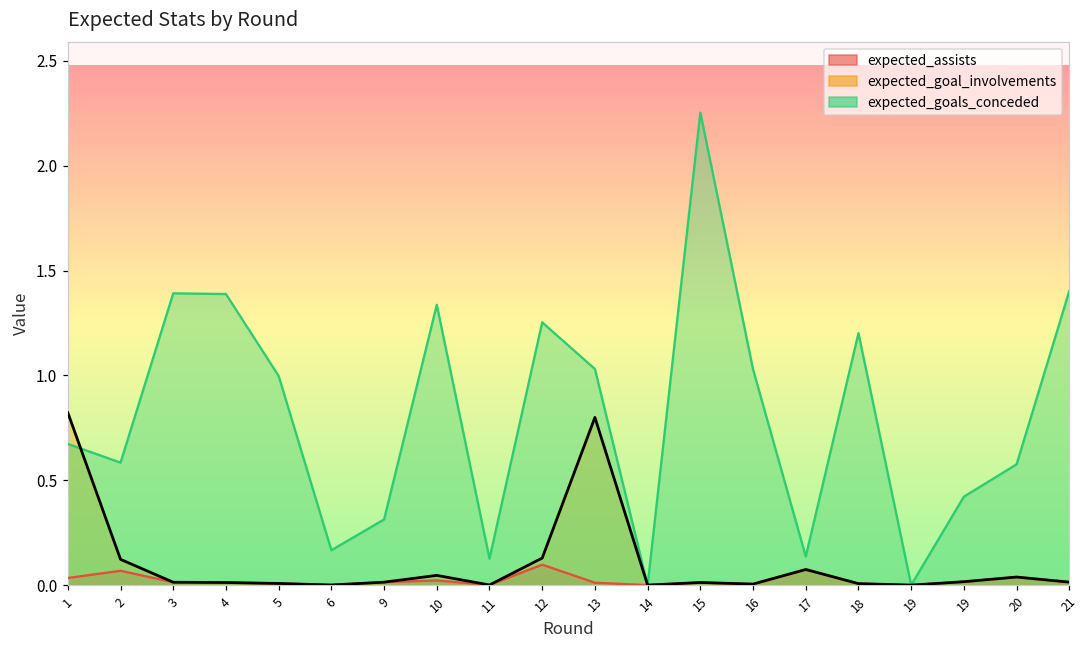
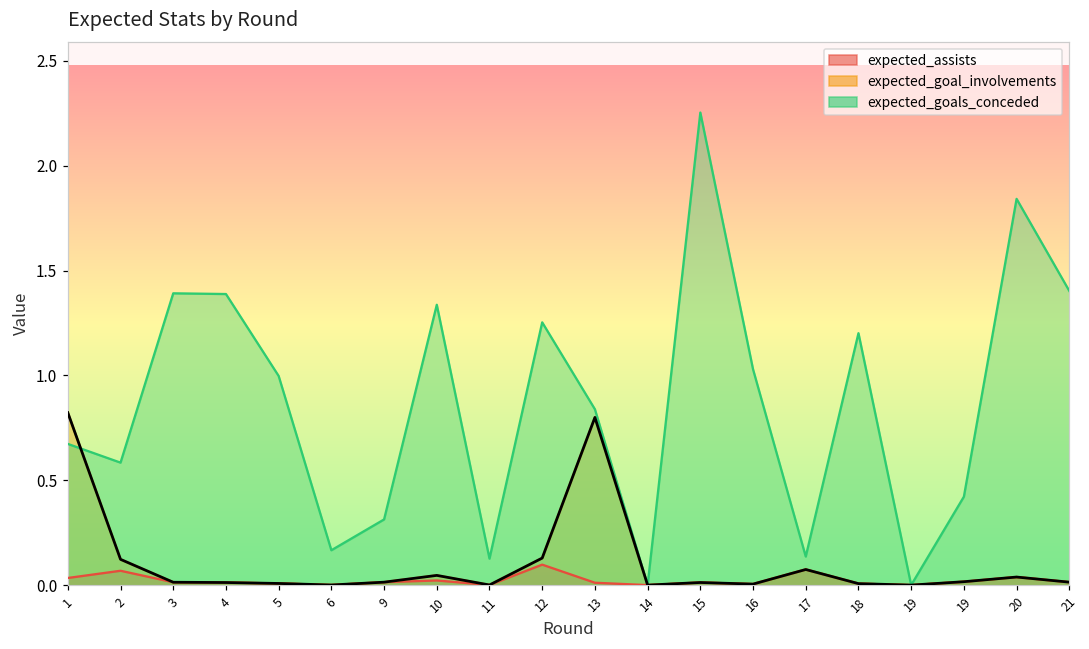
  {
    "expected_goals_conceded": {
      "1": 0.67,
      "2": 0.58,
      "3": 1.39,
      "4": 1.39,
      "5": 1.00,
      "6": 0.17,
      "9": 0.31,
      "10": 1.34,
      "11": 0.13,
      "12": 1.25,
-     "13": 1.03,
+     "13": 0.84,
      "15": 2.25,
      "16": 1.03,
      "17": 0.14,
      "18": 1.20,
-     "20": 0.58,
+     "20": 1.84,
      "21": 1.40
    }
  }
